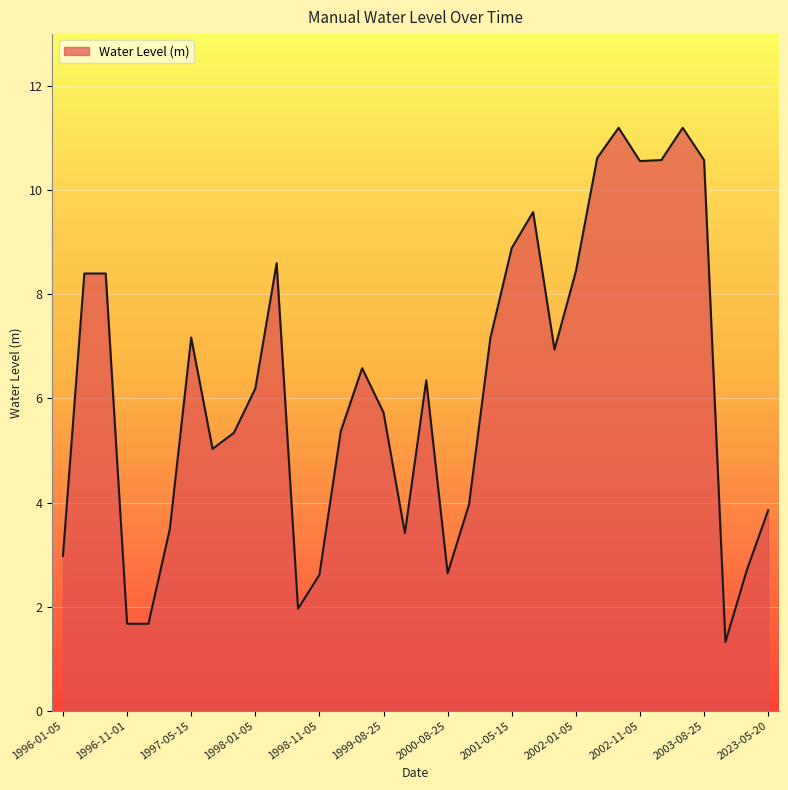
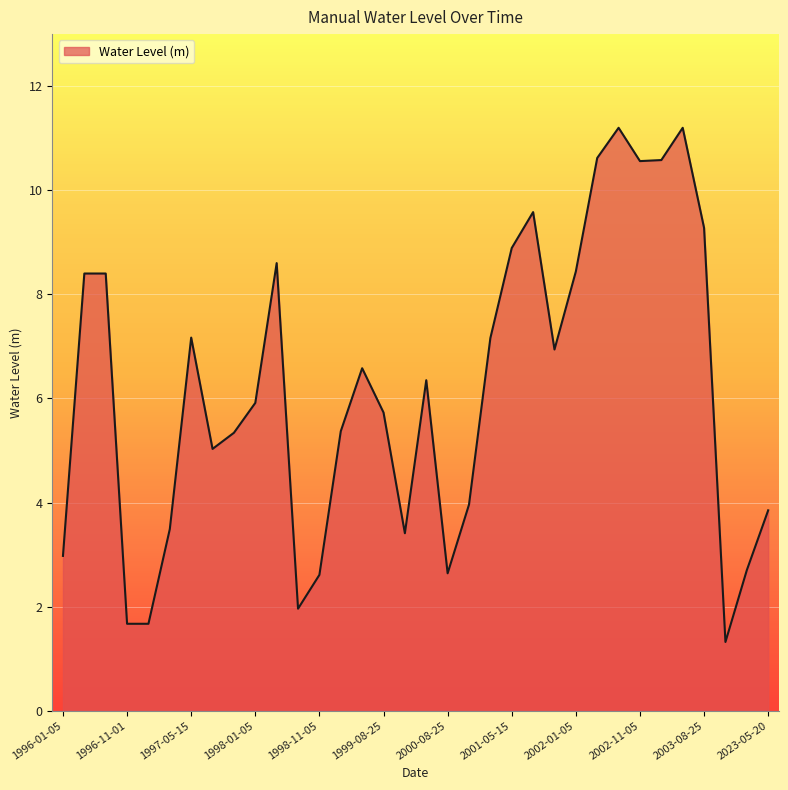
  {
    "1996-01-05": 3.0,
    "1996-11-01": 1.7,
    "1997-05-15": 7.2,
-   "1998-01-05": 6.2,
+   "1998-01-05": 5.9,
    "1998-11-05": 2.6,
    "1999-08-25": 5.7,
    "2000-08-25": 2.6,
    "2001-05-15": 8.9,
    "2002-01-05": 8.4,
    "2002-11-05": 10.6,
-   "2003-08-25": 10.6,
+   "2003-08-25": 9.3,
    "2023-05-20": 3.8
  }
